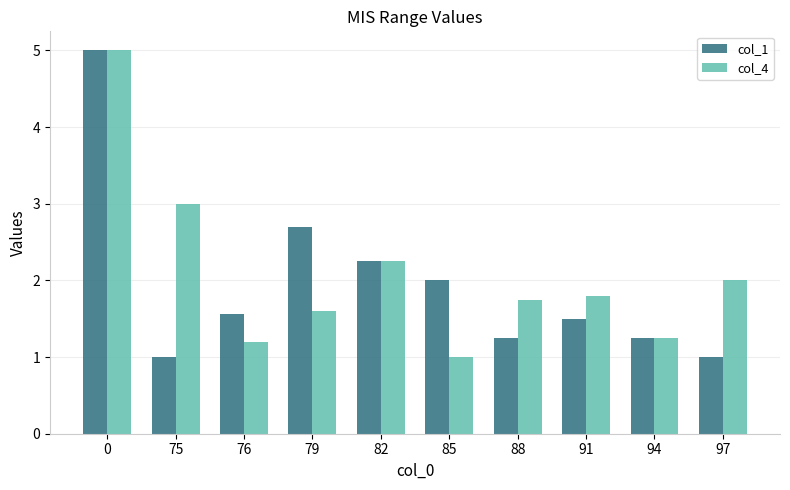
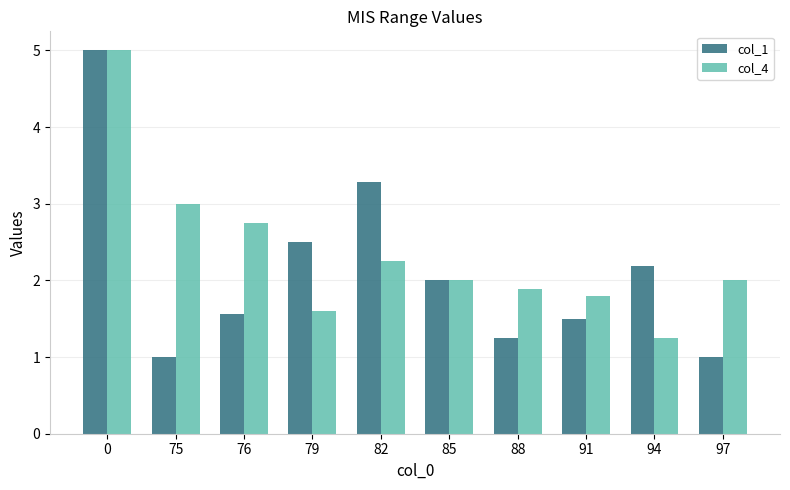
  {
    "col_1": {
      "0": 5.0,
      "75": 1.0,
      "76": 1.6,
-     "79": 2.7,
-     "82": 2.3,
+     "79": 2.5,
+     "82": 3.3,
      "85": 2.0,
      "88": 1.3,
      "91": 1.5,
-     "94": 1.3,
+     "94": 2.2,
      "97": 1.0
    },
    "col_4": {
      "0": 5.0,
      "75": 3.0,
-     "76": 1.2,
+     "76": 2.8,
      "79": 1.6,
      "82": 2.3,
-     "85": 1,
-     "88": 1.8,
+     "85": 2,
+     "88": 1.9,
      "91": 1.8,
      "94": 1.3,
      "97": 2.0
    }
  }
